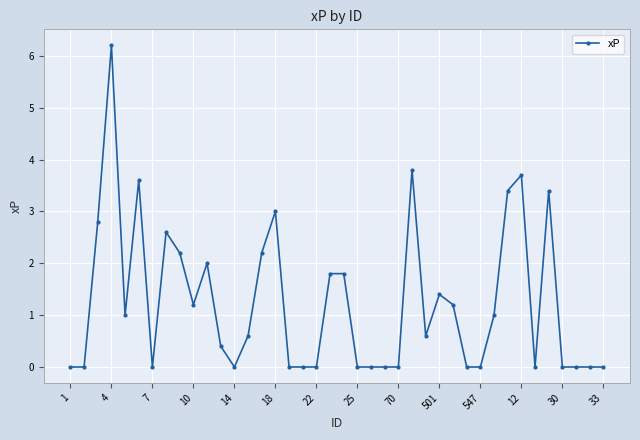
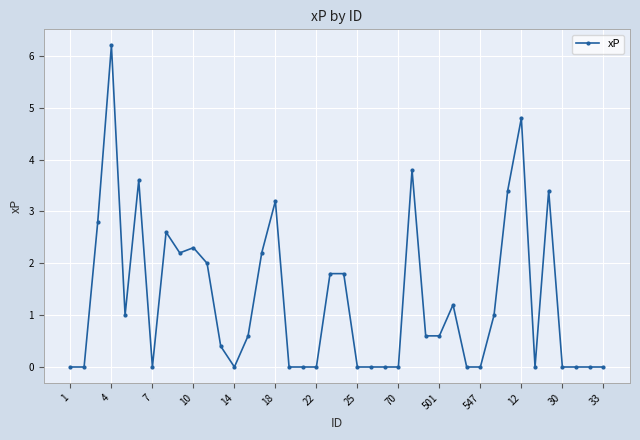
  {
    "1": 0.0,
    "4": 6.2,
    "7": 0.0,
-   "10": 1.2,
+   "10": 2.3,
    "14": 0.0,
-   "18": 3.0,
+   "18": 3.2,
    "22": 0.0,
    "25": 0.0,
    "70": 0.0,
-   "501": 1.4,
+   "501": 0.6,
    "547": 0.0,
-   "12": 3.7,
+   "12": 4.8,
    "30": 0.0,
    "33": 0.0
  }
